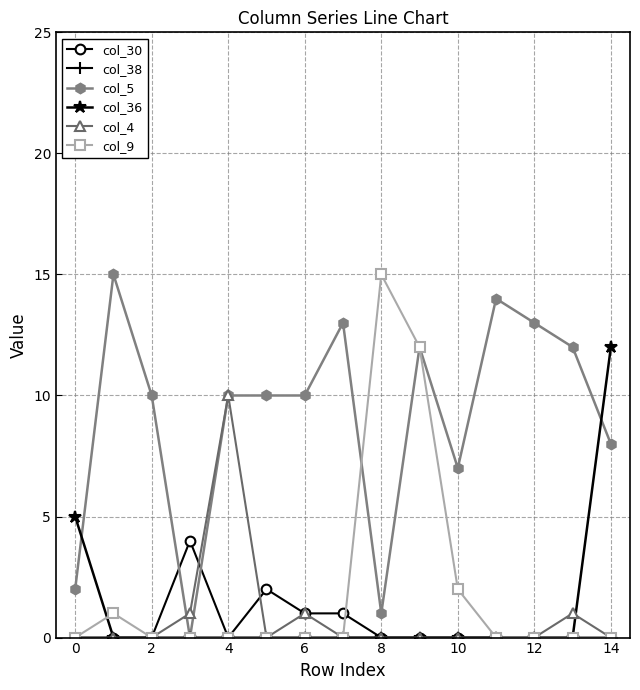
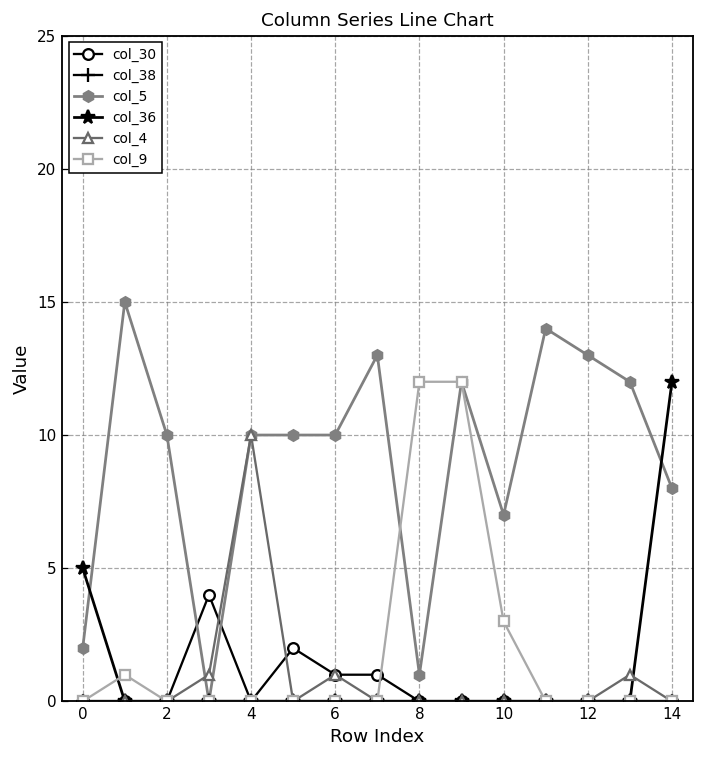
  {
    "col_9": {
-     "8": 15,
-     "10": 2
+     "8": 12,
+     "10": 3
    }
  }
